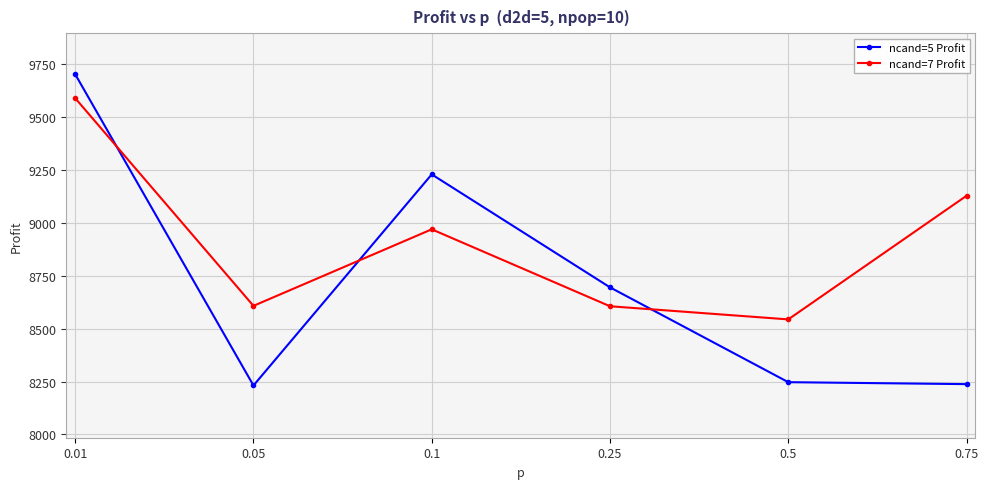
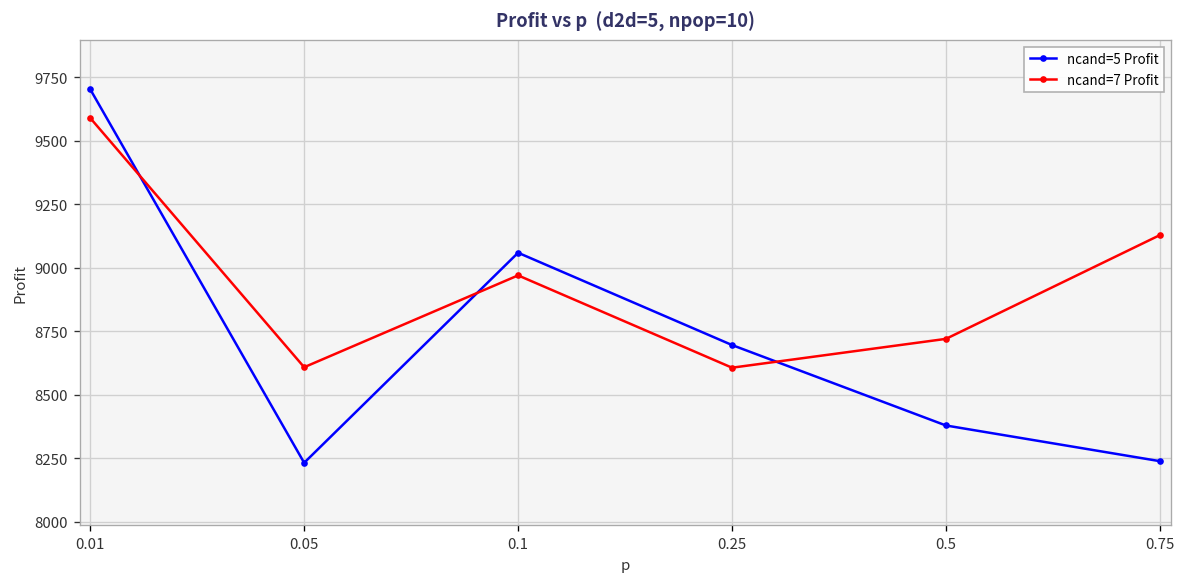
  {
    "ncand=5 Profit": {
      "0.01": 9700,
      "0.05": 8230,
-     "0.1": 9230,
+     "0.1": 9060,
      "0.25": 8700,
-     "0.5": 8250,
+     "0.5": 8380,
      "0.75": 8240
    },
    "ncand=7 Profit": {
      "0.01": 9590,
      "0.05": 8610,
      "0.1": 8970,
      "0.25": 8610,
-     "0.5": 8540,
+     "0.5": 8720,
      "0.75": 9130
    }
  }
